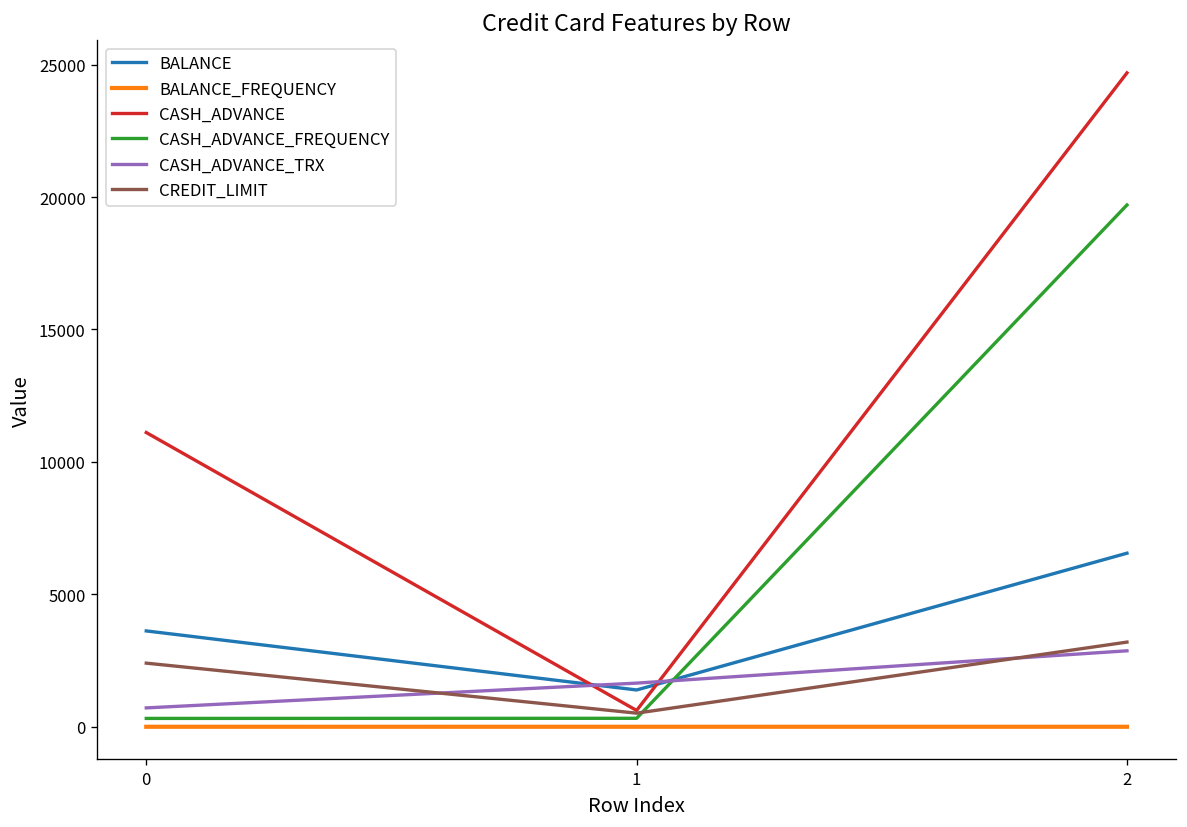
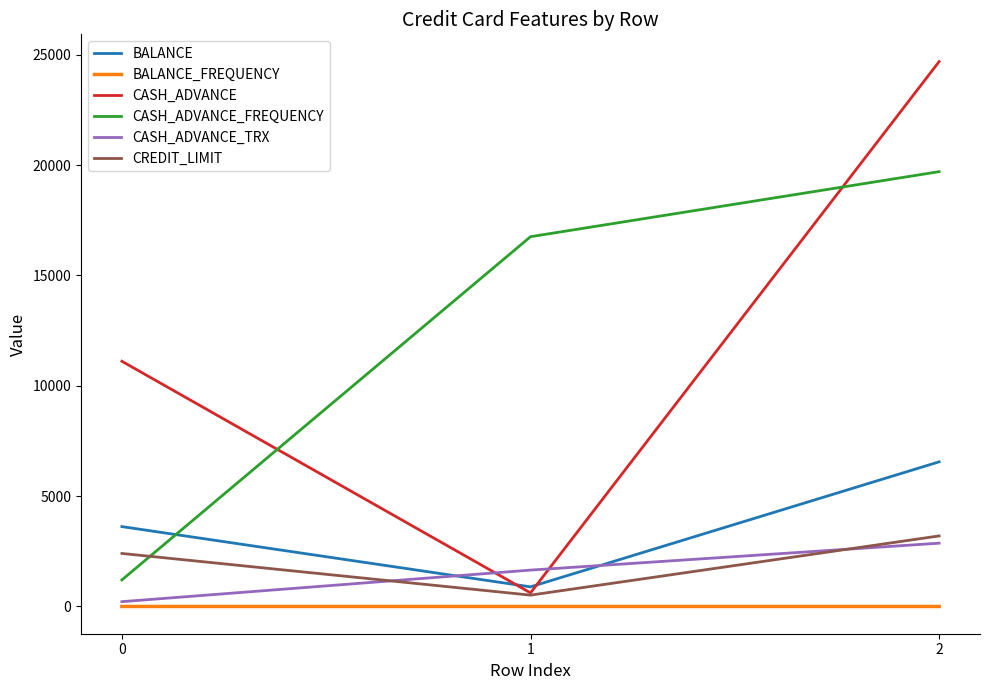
  {
    "BALANCE": {
      "0": 3600,
-     "1": 1400,
+     "1": 900,
      "2": 6600
    },
    "BALANCE_FREQUENCY": {
      "0": 0,
      "1": 0,
      "2": 0
    },
    "CASH_ADVANCE": {
      "0": 11100,
      "2": 24700
    },
    "CASH_ADVANCE_FREQUENCY": {
-     "0": 300,
-     "1": 300,
+     "0": 1200,
+     "1": 16800,
      "2": 19700
    },
    "CASH_ADVANCE_TRX": {
-     "0": 700,
+     "0": 200,
      "1": 1600,
      "2": 2900
    },
    "CREDIT_LIMIT": {
      "0": 2400,
      "2": 3200
    }
  }
